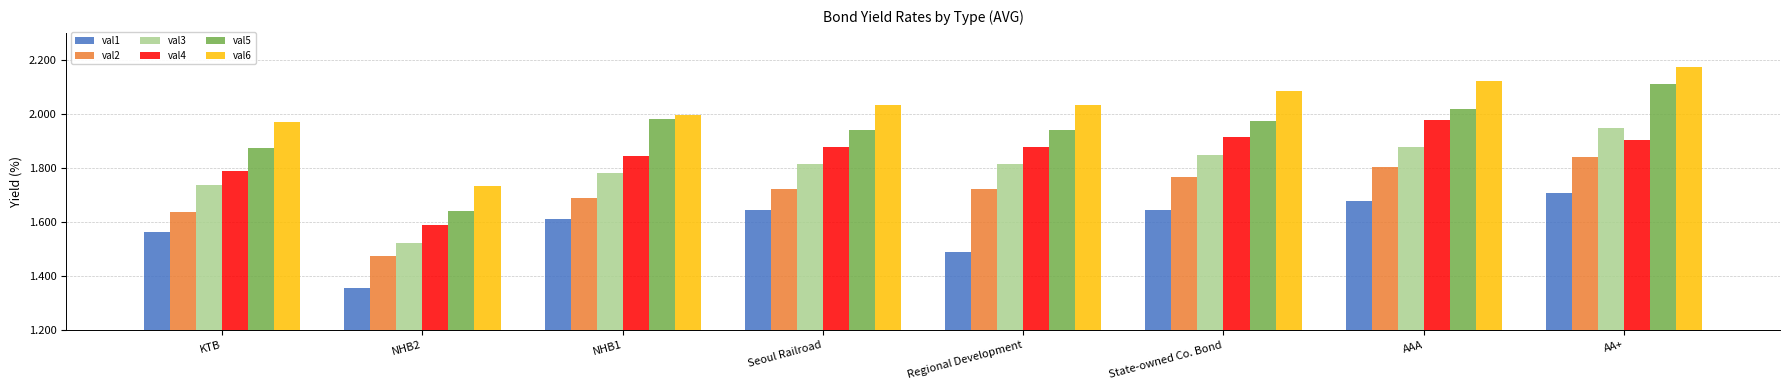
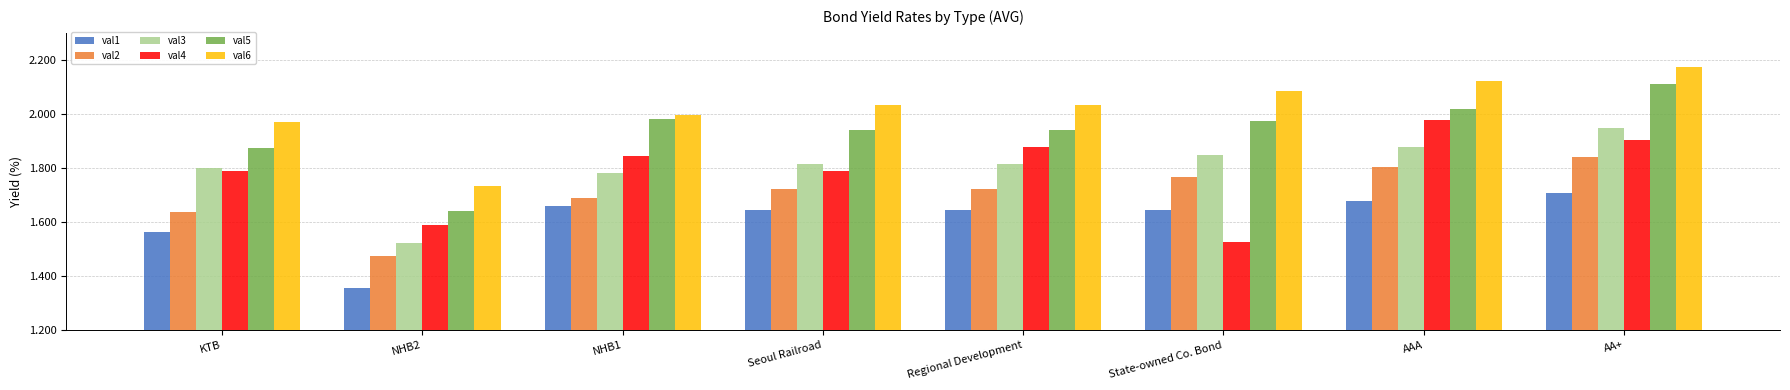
  {
    "val1": {
      "KTB": 1.56,
      "NHB2": 1.36,
-     "NHB1": 1.61,
+     "NHB1": 1.66,
      "Seoul Railroad": 1.64,
-     "Regional Development": 1.49,
+     "Regional Development": 1.64,
      "State-owned Co. Bond": 1.65,
      "AAA": 1.68,
      "AA+": 1.71
    },
    "val2": {
      "KTB": 1.64,
      "NHB2": 1.47,
      "NHB1": 1.69,
      "Seoul Railroad": 1.72,
      "Regional Development": 1.72,
      "State-owned Co. Bond": 1.77,
      "AAA": 1.80,
      "AA+": 1.84
    },
    "val3": {
-     "KTB": 1.74,
+     "KTB": 1.80,
      "NHB2": 1.52,
      "NHB1": 1.78,
      "Seoul Railroad": 1.82,
      "Regional Development": 1.82,
      "State-owned Co. Bond": 1.85,
      "AAA": 1.88,
      "AA+": 1.95
    },
    "val4": {
      "KTB": 1.79,
      "NHB2": 1.59,
      "NHB1": 1.85,
-     "Seoul Railroad": 1.88,
+     "Seoul Railroad": 1.79,
      "Regional Development": 1.88,
-     "State-owned Co. Bond": 1.92,
+     "State-owned Co. Bond": 1.53,
      "AAA": 1.98,
      "AA+": 1.90
    },
    "val5": {
      "KTB": 1.87,
      "NHB2": 1.64,
      "NHB1": 1.98,
      "Seoul Railroad": 1.94,
      "Regional Development": 1.94,
      "State-owned Co. Bond": 1.97,
      "AAA": 2.02,
      "AA+": 2.11
    },
    "val6": {
      "KTB": 1.97,
      "NHB2": 1.73,
      "NHB1": 2.00,
      "Seoul Railroad": 2.03,
      "Regional Development": 2.03,
      "State-owned Co. Bond": 2.09,
      "AAA": 2.12,
      "AA+": 2.17
    }
  }
